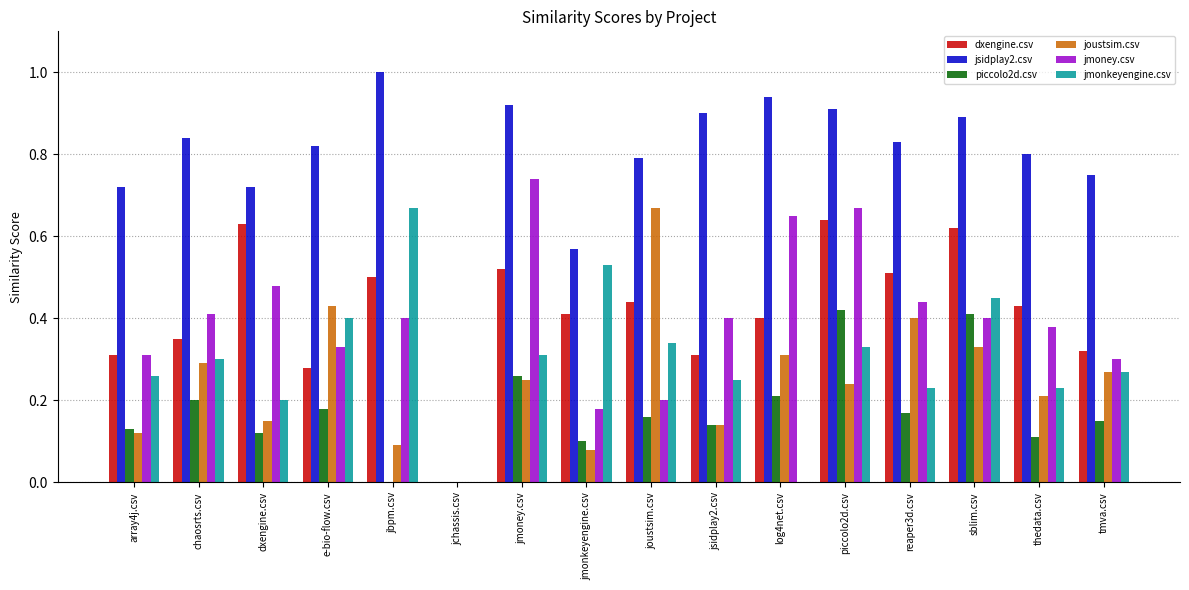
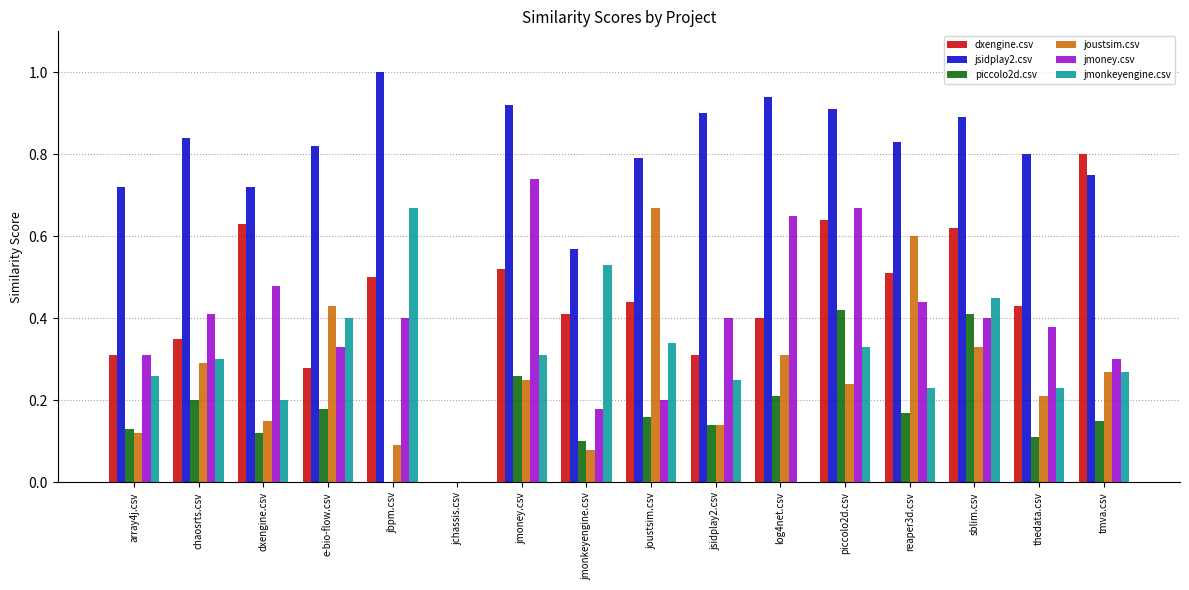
  {
    "dxengine.csv": {
      "array4j.csv": 0.31,
      "chaosrts.csv": 0.35,
      "dxengine.csv": 0.63,
      "e-bio-flow.csv": 0.28,
      "jbpm.csv": 0.50,
      "jchassis.csv": 0.00,
      "jmoney.csv": 0.52,
      "jmonkeyengine.csv": 0.41,
      "joustsim.csv": 0.44,
      "jsidplay2.csv": 0.31,
      "log4net.csv": 0.40,
      "piccolo2d.csv": 0.64,
      "reaper3d.csv": 0.51,
      "sblim.csv": 0.62,
      "thedata.csv": 0.43,
-     "tmva.csv": 0.32
+     "tmva.csv": 0.80
    },
    "jsidplay2.csv": {
      "array4j.csv": 0.72,
      "chaosrts.csv": 0.84,
      "dxengine.csv": 0.72,
      "e-bio-flow.csv": 0.82,
      "jbpm.csv": 1.00,
      "jchassis.csv": 0.00,
      "jmoney.csv": 0.92,
      "jmonkeyengine.csv": 0.57,
      "joustsim.csv": 0.79,
      "jsidplay2.csv": 0.90,
      "log4net.csv": 0.94,
      "piccolo2d.csv": 0.91,
      "reaper3d.csv": 0.83,
      "sblim.csv": 0.89,
      "thedata.csv": 0.80,
      "tmva.csv": 0.75
    },
    "piccolo2d.csv": {
      "array4j.csv": 0.13,
      "chaosrts.csv": 0.20,
      "dxengine.csv": 0.12,
      "e-bio-flow.csv": 0.18,
      "jbpm.csv": 0.00,
      "jchassis.csv": 0.00,
      "jmoney.csv": 0.26,
      "jmonkeyengine.csv": 0.10,
      "joustsim.csv": 0.16,
      "jsidplay2.csv": 0.14,
      "log4net.csv": 0.21,
      "piccolo2d.csv": 0.42,
      "reaper3d.csv": 0.17,
      "sblim.csv": 0.41,
      "thedata.csv": 0.11,
      "tmva.csv": 0.15
    },
    "joustsim.csv": {
      "array4j.csv": 0.12,
      "chaosrts.csv": 0.29,
      "dxengine.csv": 0.15,
      "e-bio-flow.csv": 0.43,
      "jbpm.csv": 0.09,
      "jchassis.csv": 0.0,
      "jmoney.csv": 0.25,
      "jmonkeyengine.csv": 0.08,
      "joustsim.csv": 0.67,
      "jsidplay2.csv": 0.14,
      "log4net.csv": 0.31,
      "piccolo2d.csv": 0.24,
-     "reaper3d.csv": 0.4,
+     "reaper3d.csv": 0.6,
      "sblim.csv": 0.33,
      "thedata.csv": 0.21,
      "tmva.csv": 0.27
    },
    "jmoney.csv": {
      "array4j.csv": 0.31,
      "chaosrts.csv": 0.41,
      "dxengine.csv": 0.48,
      "e-bio-flow.csv": 0.33,
      "jbpm.csv": 0.40,
      "jchassis.csv": 0.00,
      "jmoney.csv": 0.74,
      "jmonkeyengine.csv": 0.18,
      "joustsim.csv": 0.20,
      "jsidplay2.csv": 0.40,
      "log4net.csv": 0.65,
      "piccolo2d.csv": 0.67,
      "reaper3d.csv": 0.44,
      "sblim.csv": 0.40,
      "thedata.csv": 0.38,
      "tmva.csv": 0.30
    },
    "jmonkeyengine.csv": {
      "array4j.csv": 0.26,
      "chaosrts.csv": 0.30,
      "dxengine.csv": 0.20,
      "e-bio-flow.csv": 0.40,
      "jbpm.csv": 0.67,
      "jchassis.csv": 0.00,
      "jmoney.csv": 0.31,
      "jmonkeyengine.csv": 0.53,
      "joustsim.csv": 0.34,
      "jsidplay2.csv": 0.25,
      "log4net.csv": 0.00,
      "piccolo2d.csv": 0.33,
      "reaper3d.csv": 0.23,
      "sblim.csv": 0.45,
      "thedata.csv": 0.23,
      "tmva.csv": 0.27
    }
  }
